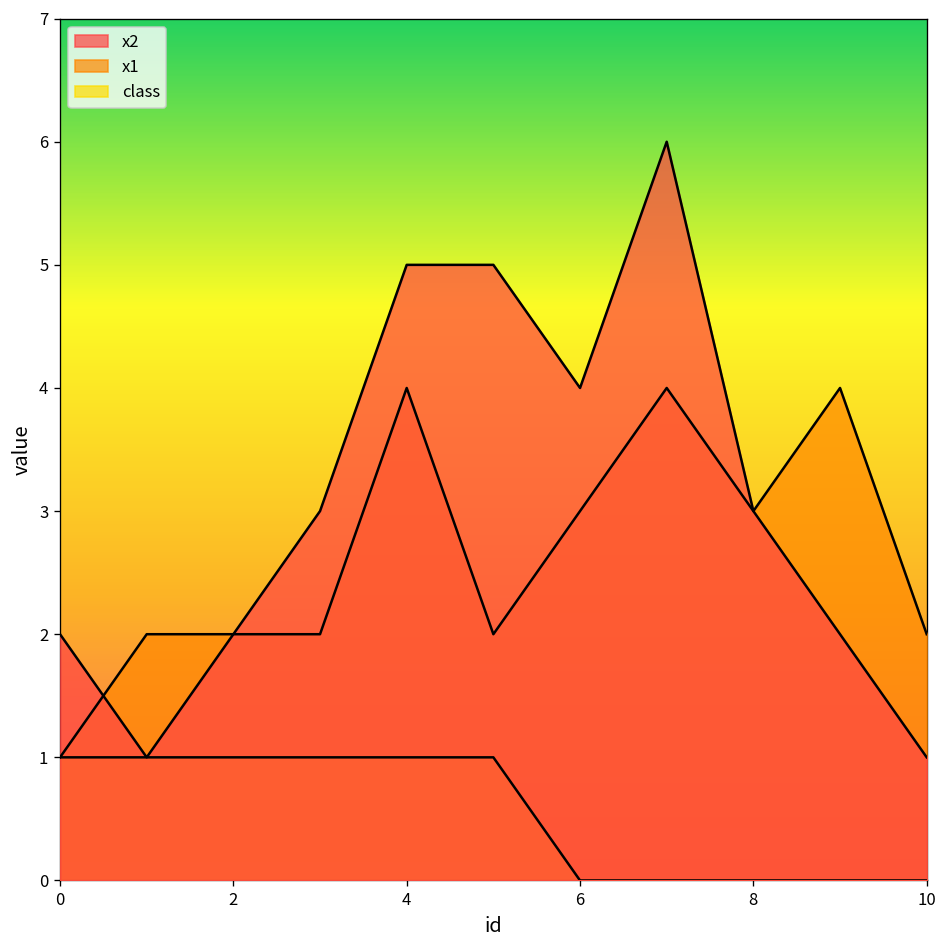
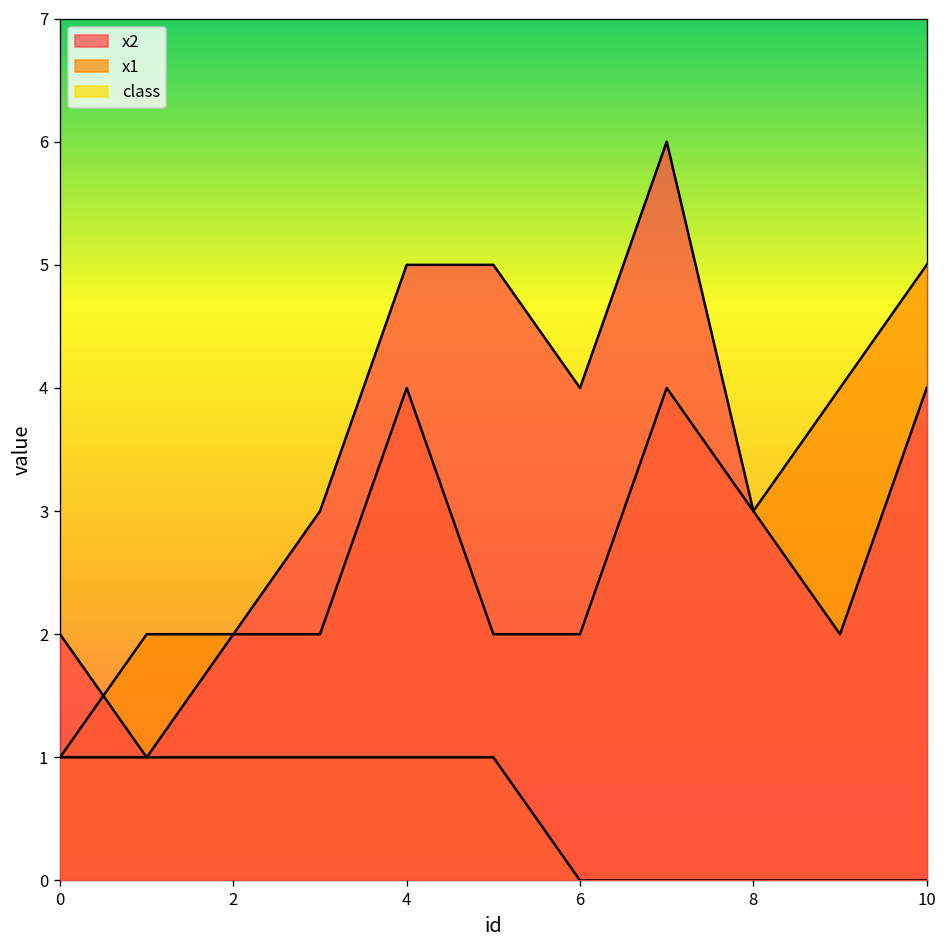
  {
    "class": {
      "2": 1,
      "4": 1,
      "6": 0,
      "8": 0,
      "10": 0
    },
    "x1": {
      "4": 4,
-     "6": 3,
-     "10": 2
+     "6": 2,
+     "10": 5
    },
    "x2": {
      "0": 2,
      "4": 5,
      "6": 4,
-     "10": 1
+     "10": 4
    }
  }
